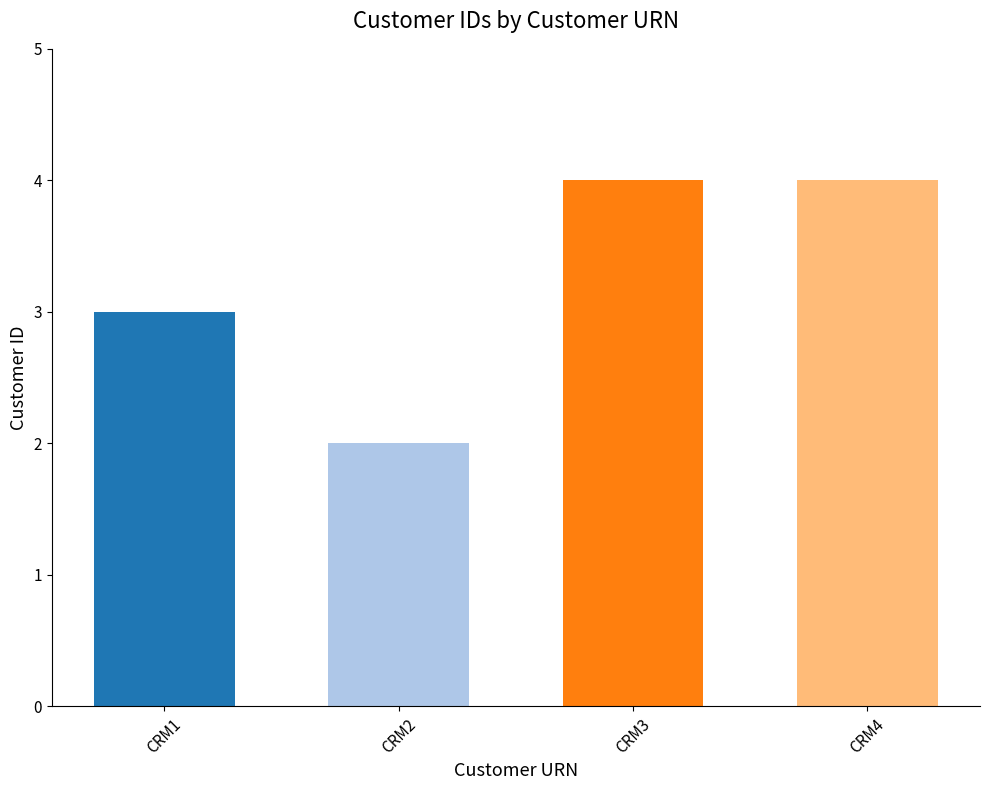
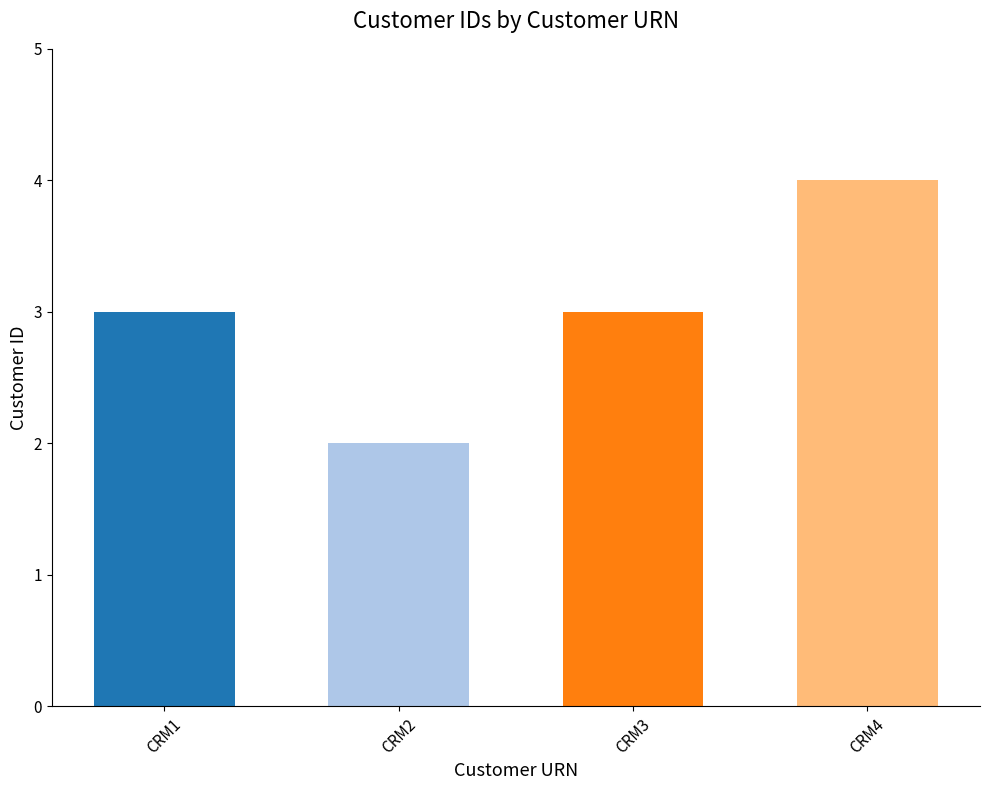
  {
    "CRM1": 3,
    "CRM2": 2,
-   "CRM3": 4,
+   "CRM3": 3,
    "CRM4": 4
  }
